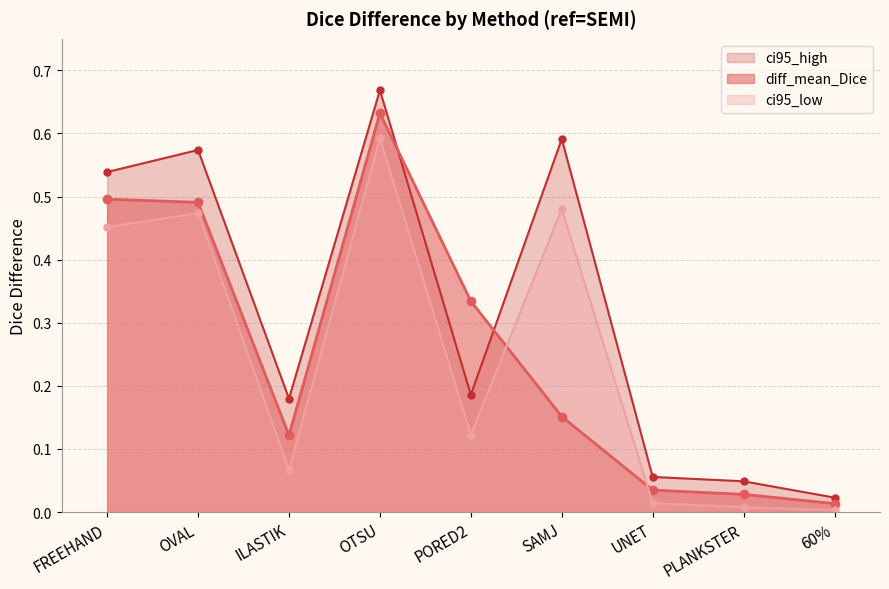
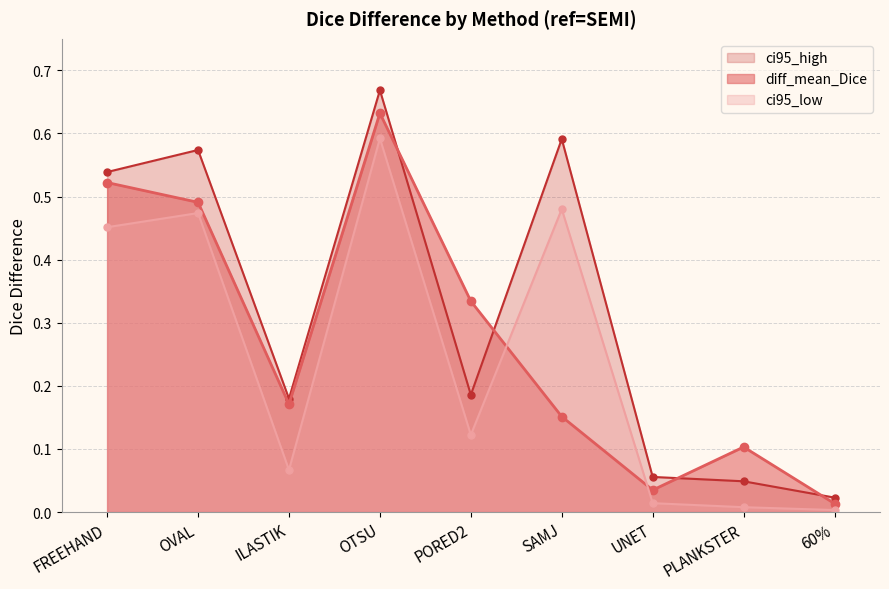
  {
    "diff_mean_Dice": {
-     "FREEHAND": 0.50,
+     "FREEHAND": 0.52,
      "OVAL": 0.49,
-     "ILASTIK": 0.12,
+     "ILASTIK": 0.17,
      "OTSU": 0.63,
      "PORED2": 0.33,
      "SAMJ": 0.15,
      "UNET": 0.03,
-     "PLANKSTER": 0.03,
+     "PLANKSTER": 0.10,
      "60%": 0.01
    }
  }
